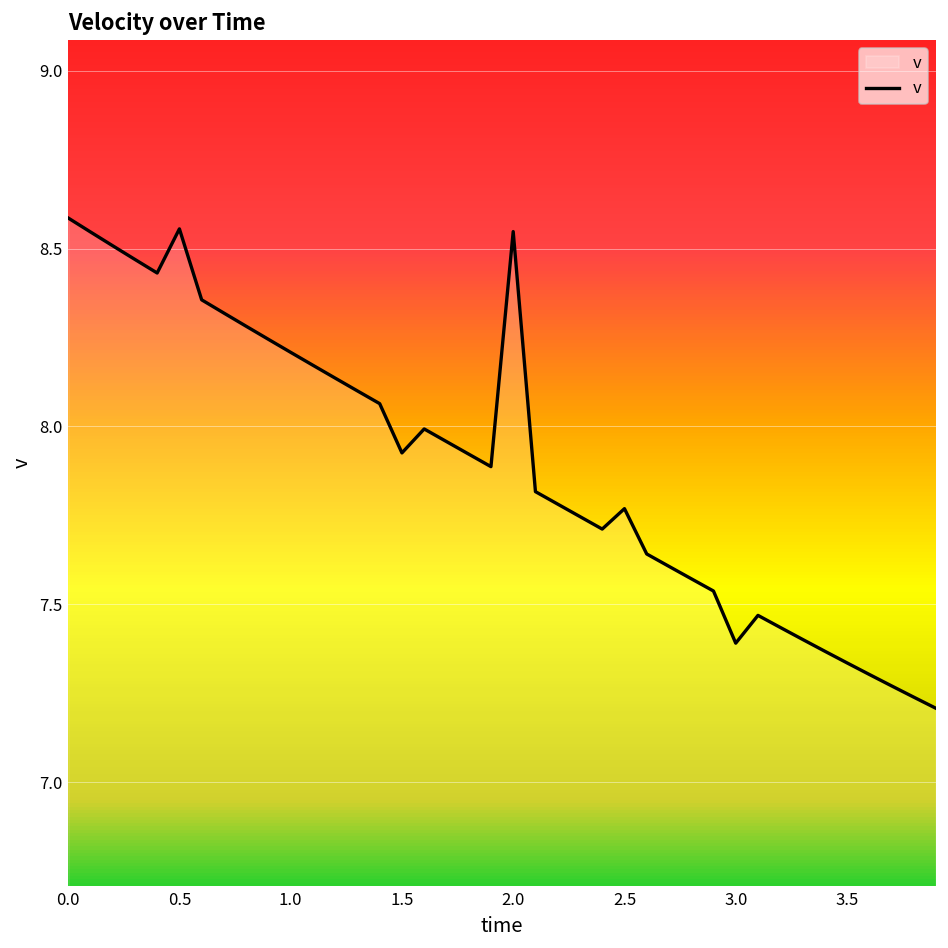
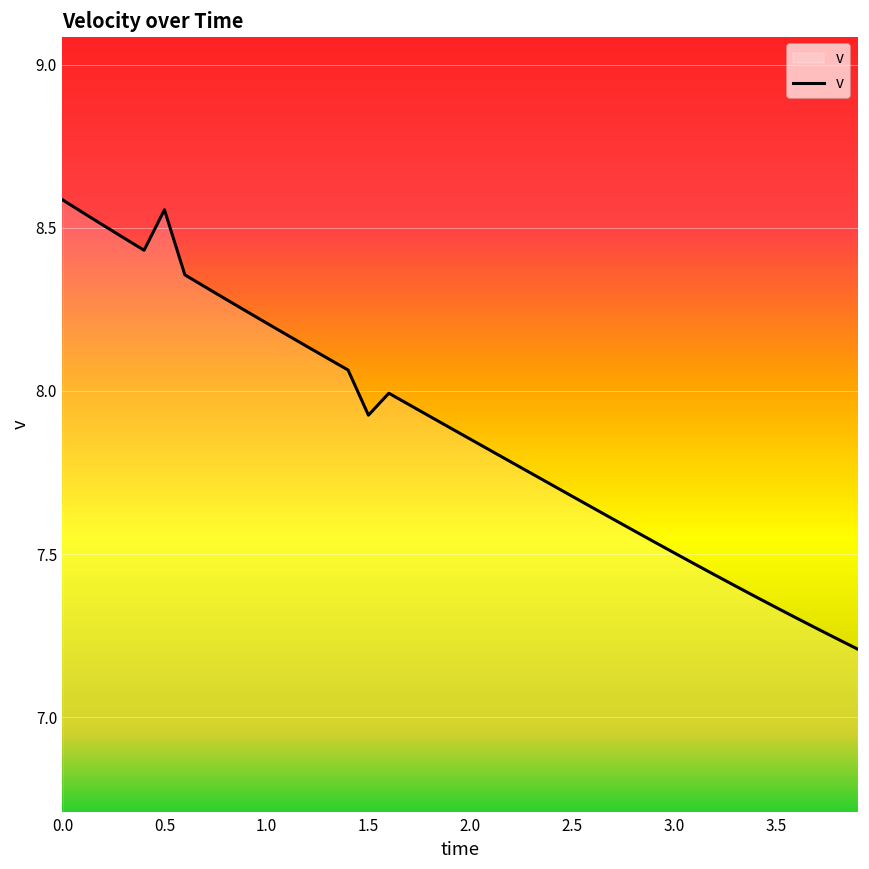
  {
    "0.0": 8.59,
    "0.5": 8.56,
    "1.0": 8.21,
    "1.5": 7.93,
-   "2.0": 8.55,
-   "2.5": 7.77,
-   "3.0": 7.39,
+   "2.0": 7.85,
+   "2.5": 7.68,
+   "3.0": 7.50,
    "3.5": 7.34
  }
